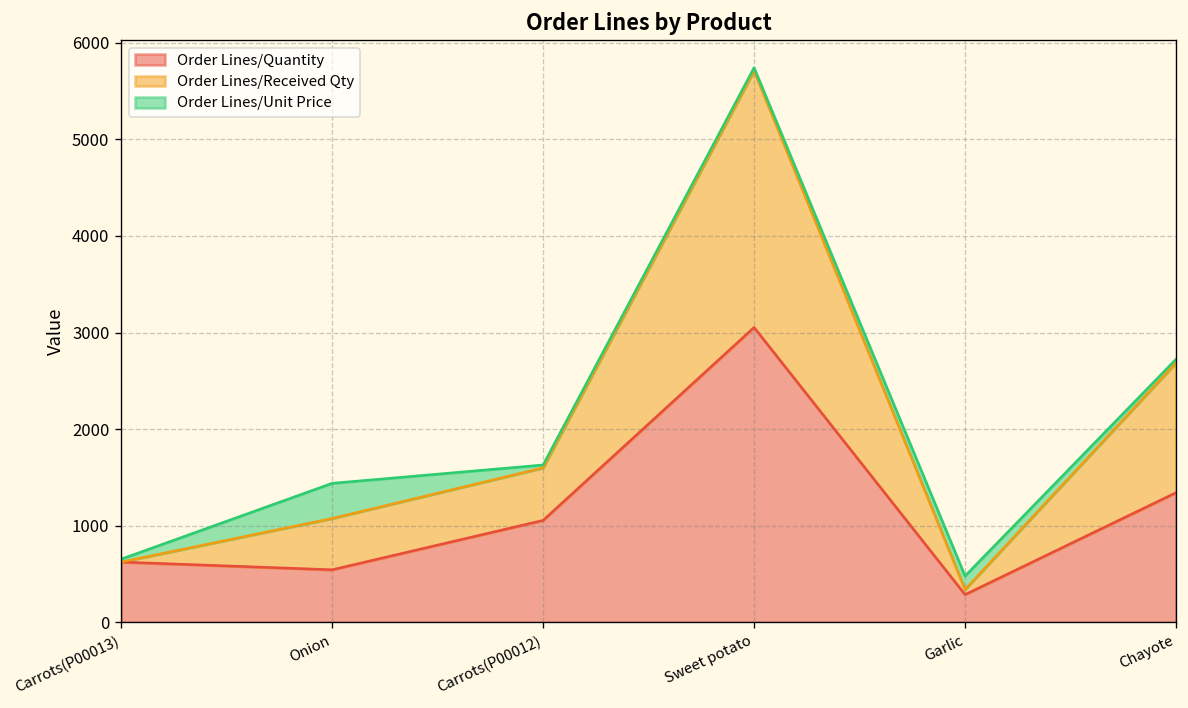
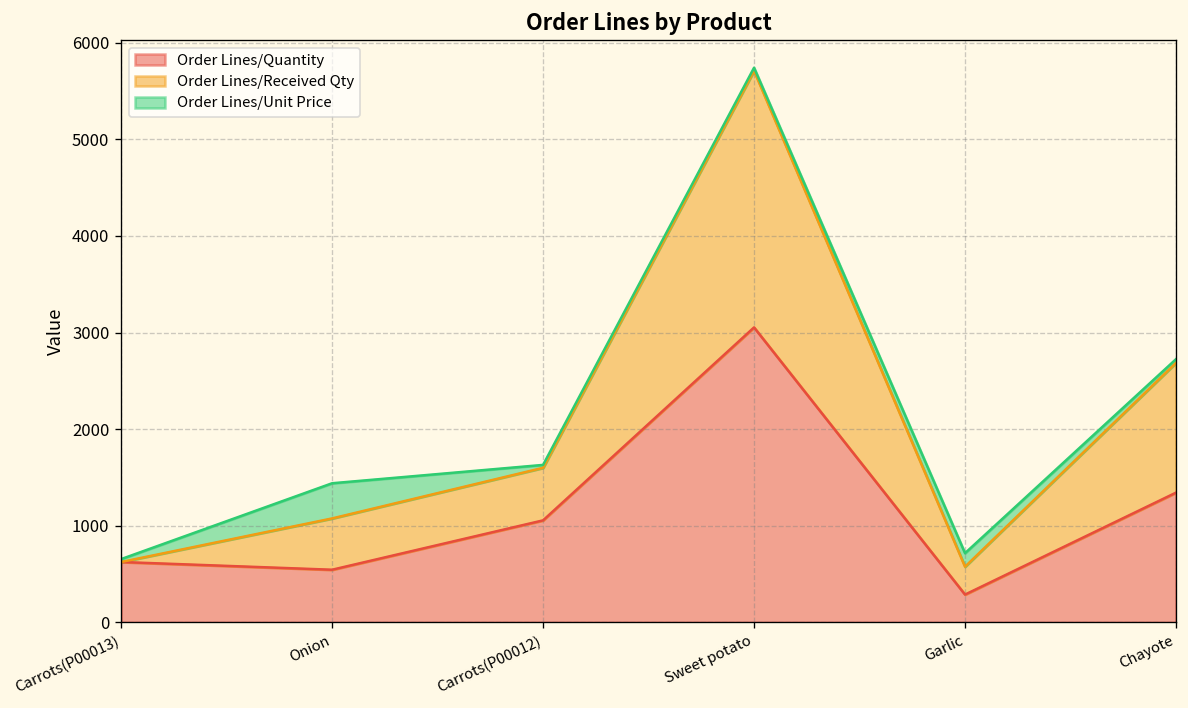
  {
    "Order Lines/Quantity": {
      "Onion": 500,
      "Carrots(P00012)": 1100,
      "Sweet potato": 3100,
      "Garlic": 300,
      "Chayote": 1300
    },
    "Order Lines/Received Qty": {
      "Onion": 500,
-     "Garlic": 100,
+     "Garlic": 300,
      "Chayote": 1300
    },
    "Order Lines/Unit Price": {
      "Onion": 400,
      "Garlic": 100,
      "Chayote": 0
    }
  }
